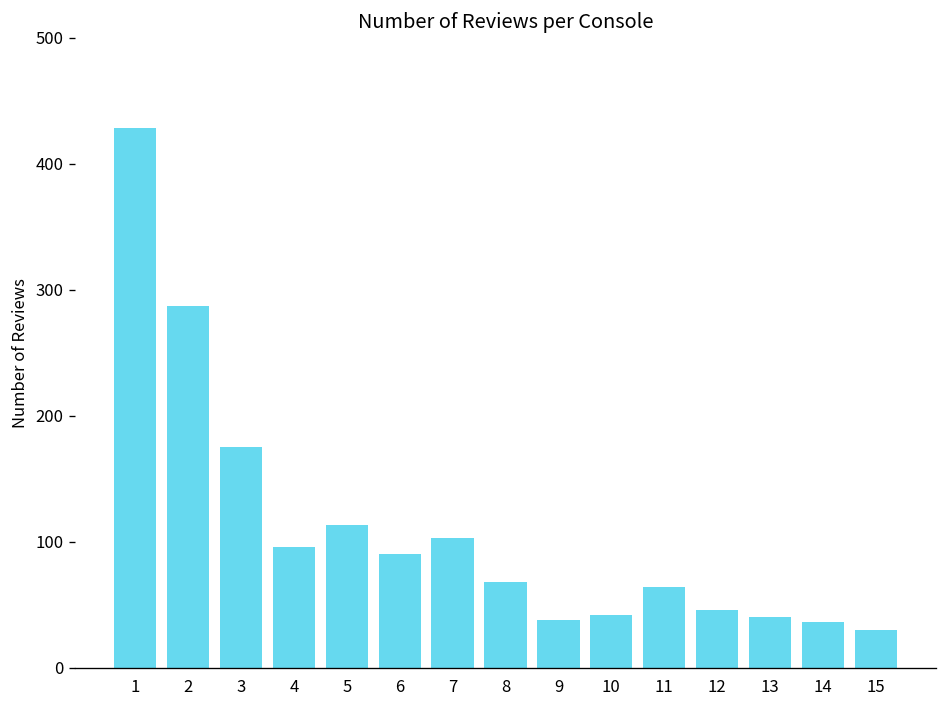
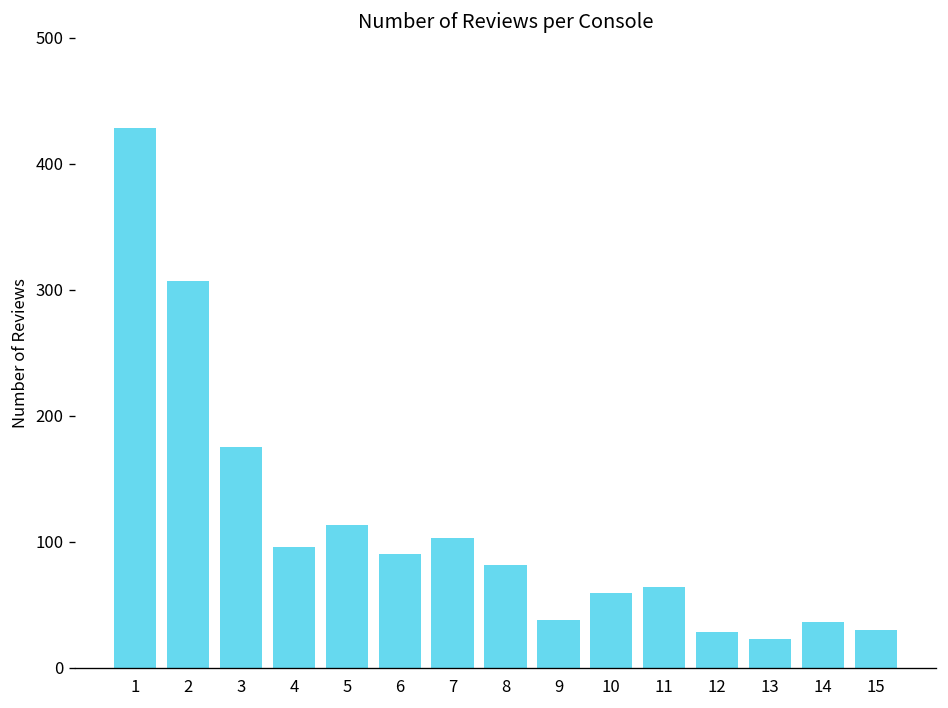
  {
    "1": 428,
-   "2": 287,
+   "2": 307,
    "3": 175,
    "4": 96,
    "5": 113,
    "6": 90,
    "7": 103,
-   "8": 68,
+   "8": 81,
    "9": 38,
-   "10": 42,
+   "10": 59,
    "11": 64,
-   "12": 46,
-   "13": 40,
+   "12": 28,
+   "13": 23,
    "14": 36,
    "15": 30
  }
